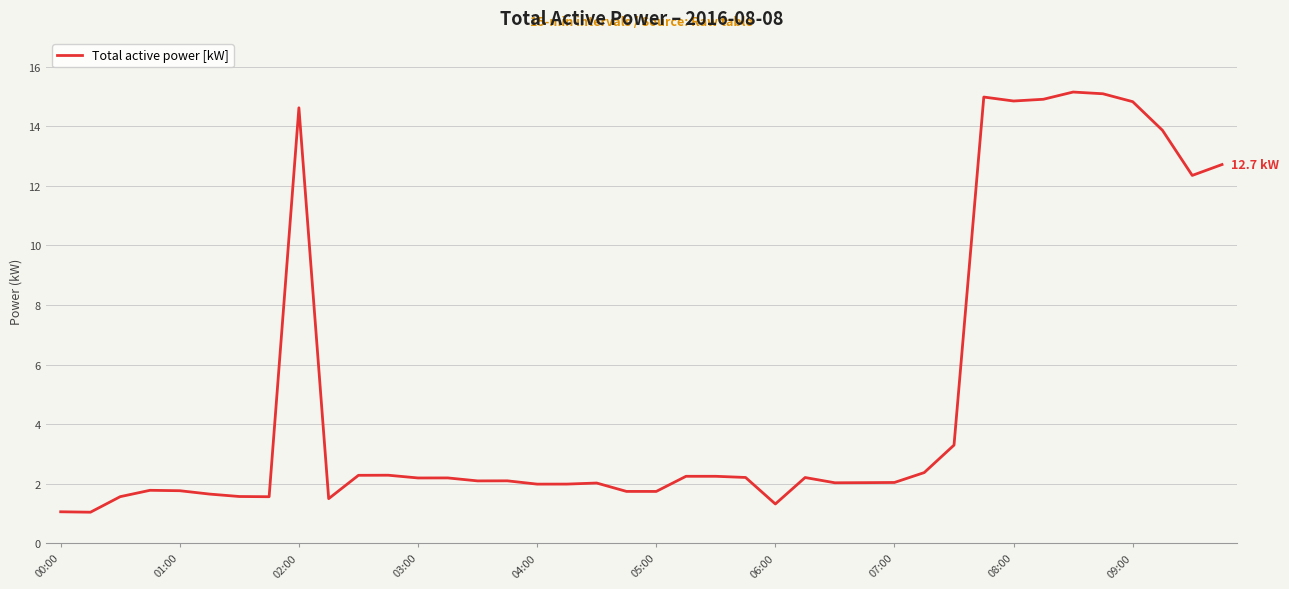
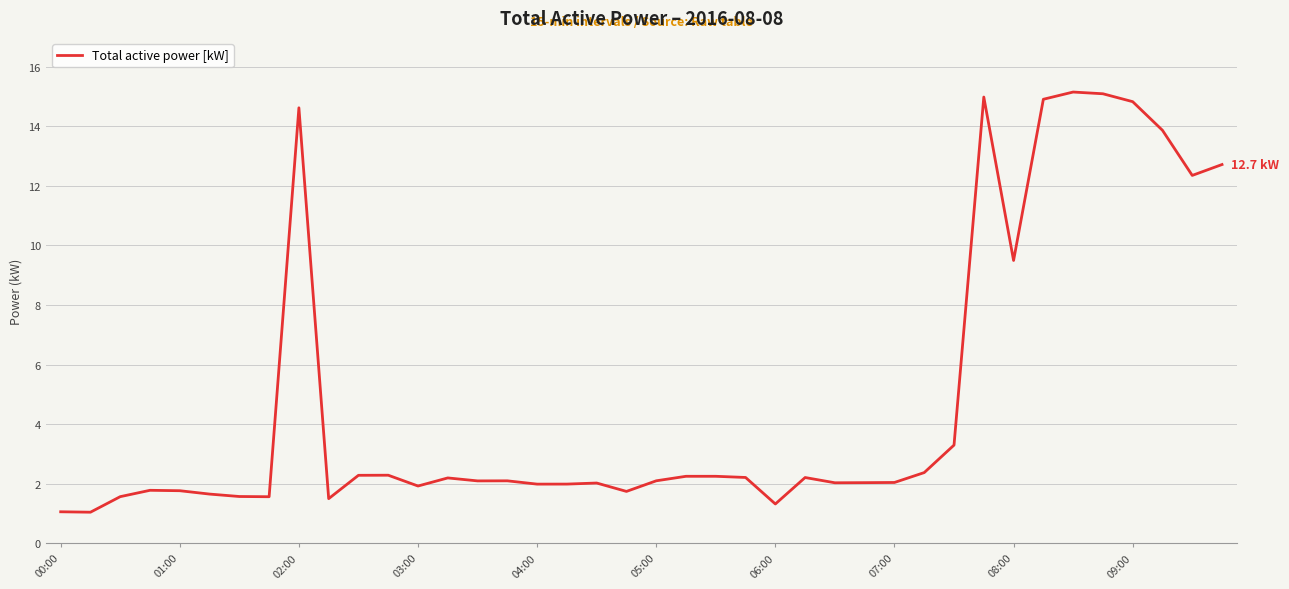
  {
    "00:00": 1.1,
    "01:00": 1.8,
    "02:00": 14.6,
-   "03:00": 2.2,
+   "03:00": 1.9,
    "04:00": 2.0,
-   "05:00": 1.7,
+   "05:00": 2.1,
    "06:00": 1.3,
    "07:00": 2.0,
-   "08:00": 14.8,
+   "08:00": 9.5,
    "09:00": 14.8
  }
